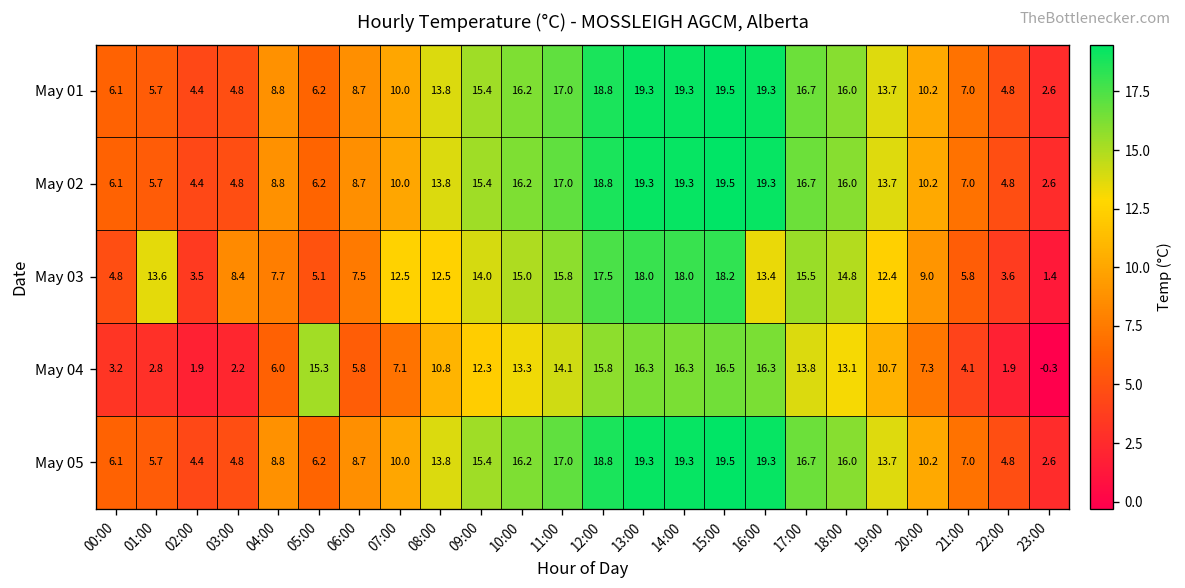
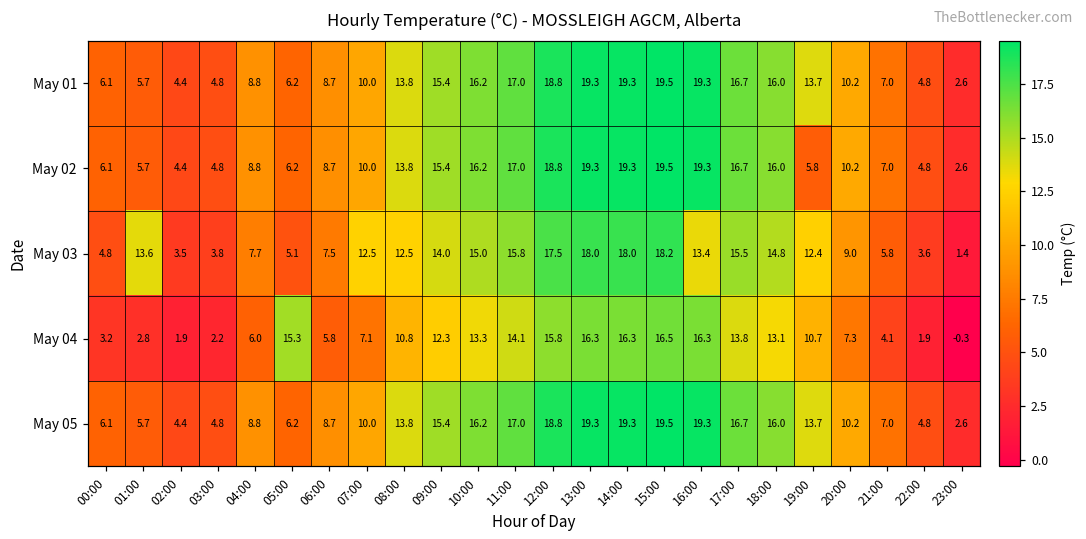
  {
    "May 01": {
      "00:00": 6.1,
      "01:00": 5.7,
      "02:00": 4.4,
      "03:00": 4.8,
      "04:00": 8.8,
      "05:00": 6.2,
      "06:00": 8.7,
      "07:00": 10.0,
      "08:00": 13.8,
      "09:00": 15.4,
      "10:00": 16.2,
      "11:00": 17.0,
      "12:00": 18.8,
      "13:00": 19.3,
      "14:00": 19.3,
      "15:00": 19.5,
      "16:00": 19.3,
      "17:00": 16.7,
      "18:00": 16.0,
      "19:00": 13.7,
      "20:00": 10.2,
      "21:00": 7.0,
      "22:00": 4.8,
      "23:00": 2.6
    },
    "May 02": {
      "00:00": 6.1,
      "01:00": 5.7,
      "02:00": 4.4,
      "03:00": 4.8,
      "04:00": 8.8,
      "05:00": 6.2,
      "06:00": 8.7,
      "07:00": 10.0,
      "08:00": 13.8,
      "09:00": 15.4,
      "10:00": 16.2,
      "11:00": 17.0,
      "12:00": 18.8,
      "13:00": 19.3,
      "14:00": 19.3,
      "15:00": 19.5,
      "16:00": 19.3,
      "17:00": 16.7,
      "18:00": 16.0,
-     "19:00": 13.7,
+     "19:00": 5.8,
      "20:00": 10.2,
      "21:00": 7.0,
      "22:00": 4.8,
      "23:00": 2.6
    },
    "May 03": {
      "00:00": 4.8,
      "01:00": 13.6,
      "02:00": 3.5,
-     "03:00": 8.4,
+     "03:00": 3.8,
      "04:00": 7.7,
      "05:00": 5.1,
      "06:00": 7.5,
      "07:00": 12.5,
      "08:00": 12.5,
      "09:00": 14.0,
      "10:00": 15.0,
      "11:00": 15.8,
      "12:00": 17.5,
      "13:00": 18.0,
      "14:00": 18.0,
      "15:00": 18.2,
      "16:00": 13.4,
      "17:00": 15.5,
      "18:00": 14.8,
      "19:00": 12.4,
      "20:00": 9.0,
      "21:00": 5.8,
      "22:00": 3.6,
      "23:00": 1.4
    },
    "May 04": {
      "00:00": 3.2,
      "01:00": 2.8,
      "02:00": 1.9,
      "03:00": 2.2,
      "04:00": 6.0,
      "05:00": 15.3,
      "06:00": 5.8,
      "07:00": 7.1,
      "08:00": 10.8,
      "09:00": 12.3,
      "10:00": 13.3,
      "11:00": 14.1,
      "12:00": 15.8,
      "13:00": 16.3,
      "14:00": 16.3,
      "15:00": 16.5,
      "16:00": 16.3,
      "17:00": 13.8,
      "18:00": 13.1,
      "19:00": 10.7,
      "20:00": 7.3,
      "21:00": 4.1,
      "22:00": 1.9,
      "23:00": -0.3
    },
    "May 05": {
      "00:00": 6.1,
      "01:00": 5.7,
      "02:00": 4.4,
      "03:00": 4.8,
      "04:00": 8.8,
      "05:00": 6.2,
      "06:00": 8.7,
      "07:00": 10.0,
      "08:00": 13.8,
      "09:00": 15.4,
      "10:00": 16.2,
      "11:00": 17.0,
      "12:00": 18.8,
      "13:00": 19.3,
      "14:00": 19.3,
      "15:00": 19.5,
      "16:00": 19.3,
      "17:00": 16.7,
      "18:00": 16.0,
      "19:00": 13.7,
      "20:00": 10.2,
      "21:00": 7.0,
      "22:00": 4.8,
      "23:00": 2.6
    }
  }
